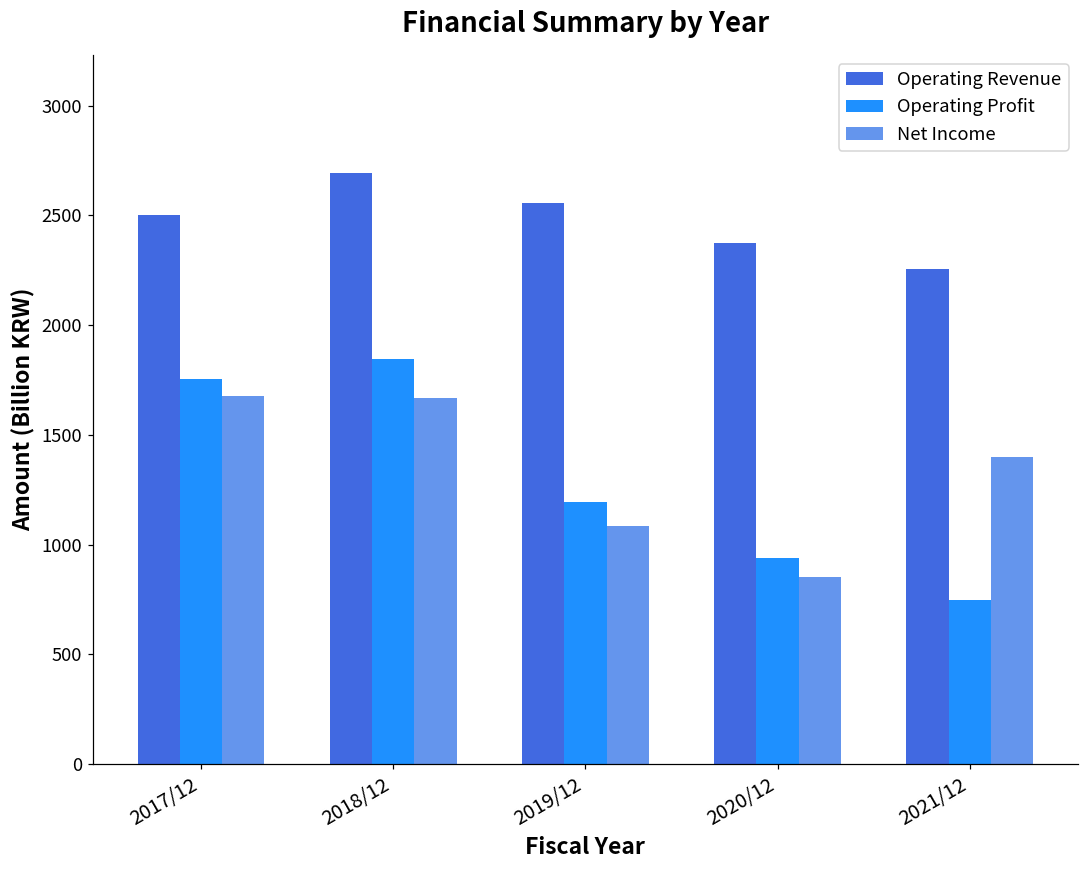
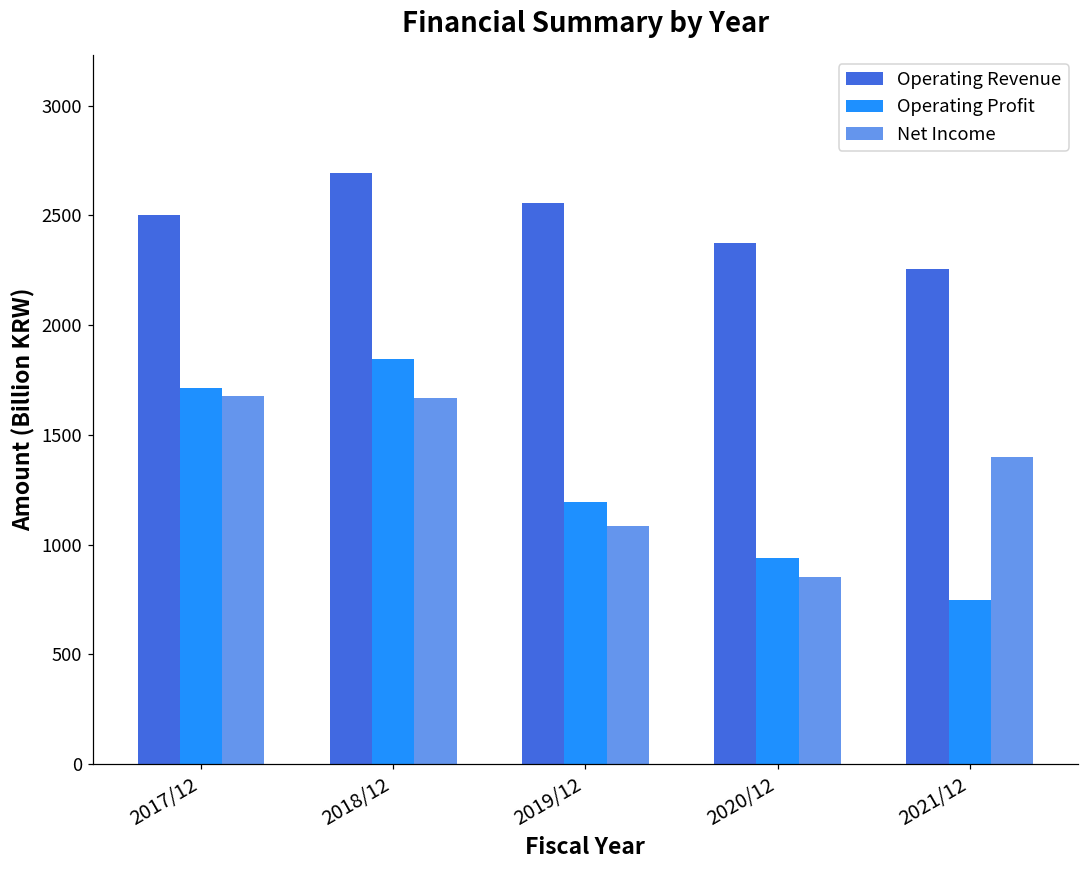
  {
    "Operating Profit": {
-     "2017/12": 1750,
+     "2017/12": 1710,
      "2018/12": 1850,
      "2019/12": 1190,
      "2020/12": 940,
      "2021/12": 750
    }
  }
